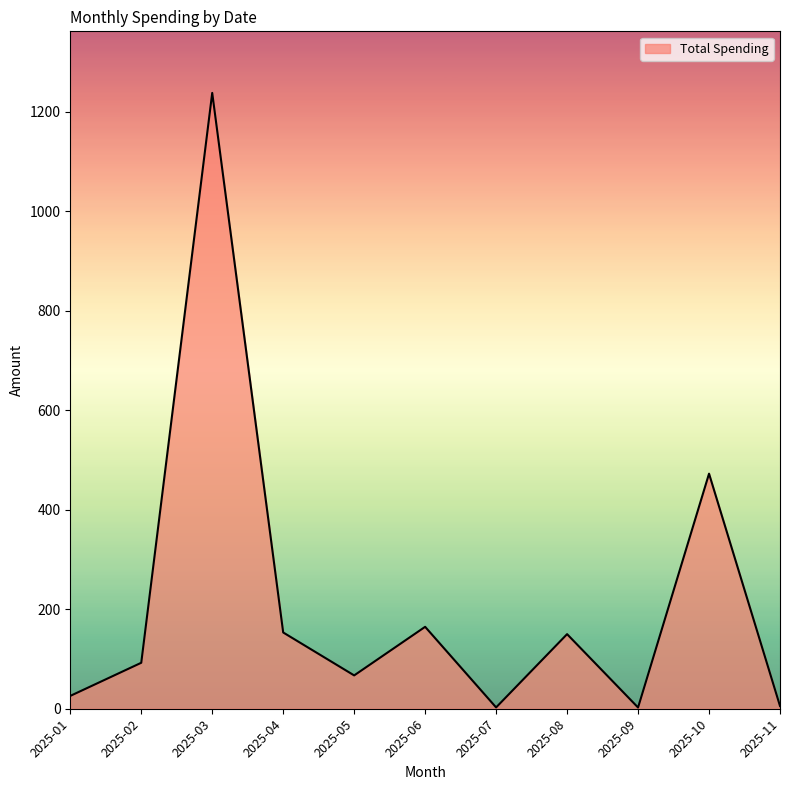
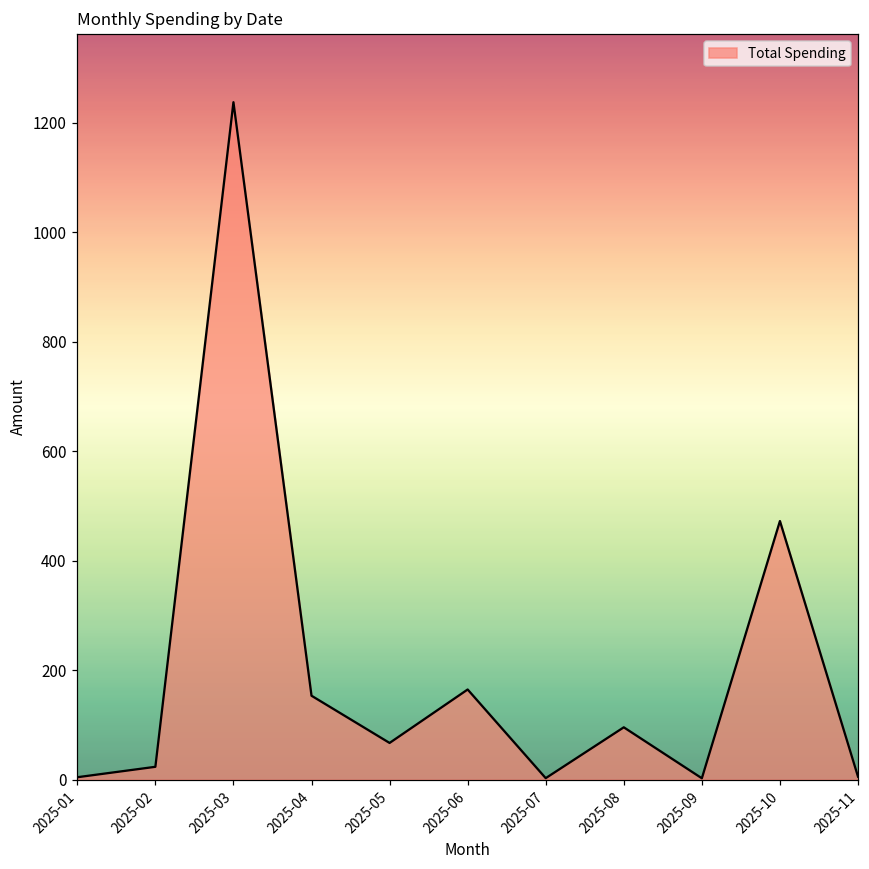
  {
-   "2025-01": 30,
-   "2025-02": 90,
+   "2025-01": 0,
+   "2025-02": 20,
    "2025-03": 1240,
    "2025-04": 150,
    "2025-05": 70,
    "2025-06": 160,
    "2025-07": 0,
-   "2025-08": 150,
+   "2025-08": 100,
    "2025-09": 0,
    "2025-10": 470,
    "2025-11": 10
  }
